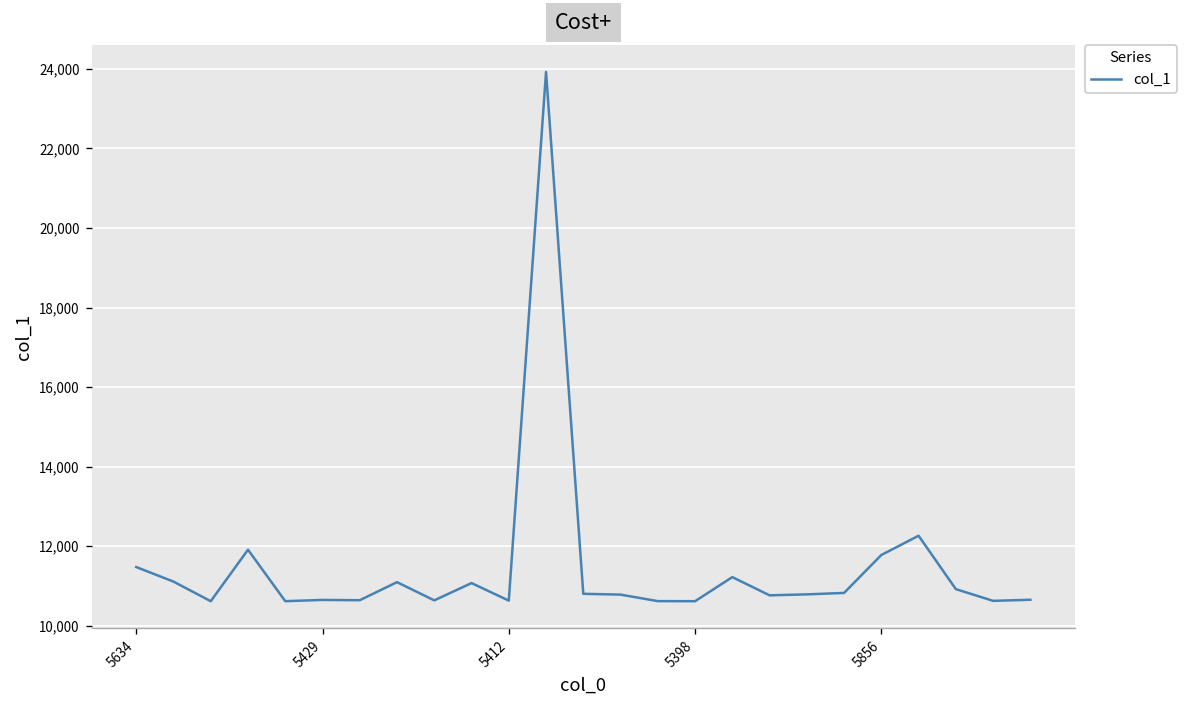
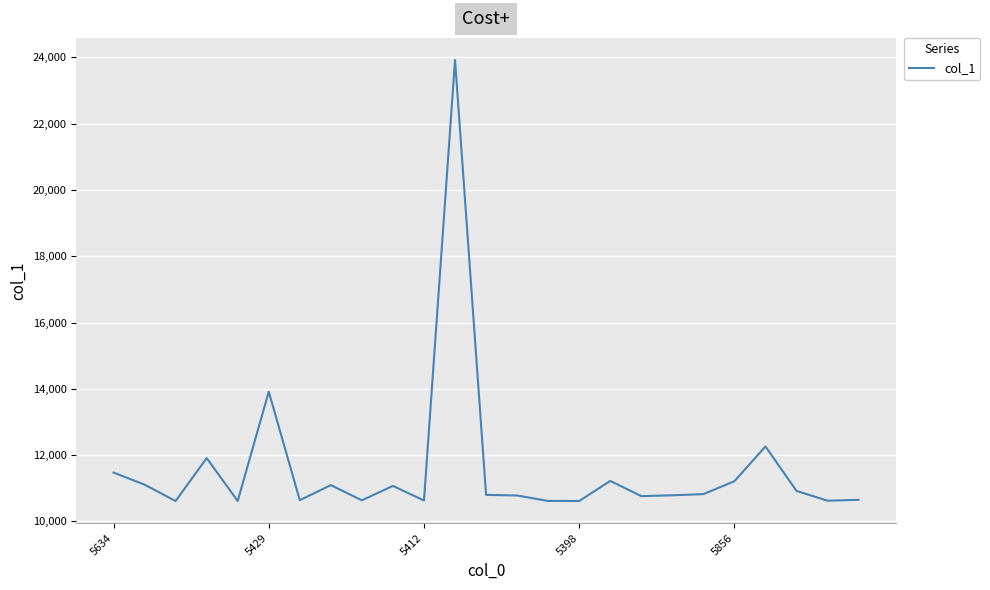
  {
    "5634": "11,500",
-   "5429": "10,600",
+   "5429": "13,900",
    "5412": "10,600",
    "5398": "10,600",
-   "5856": "11,800"
+   "5856": "11,200"
  }
